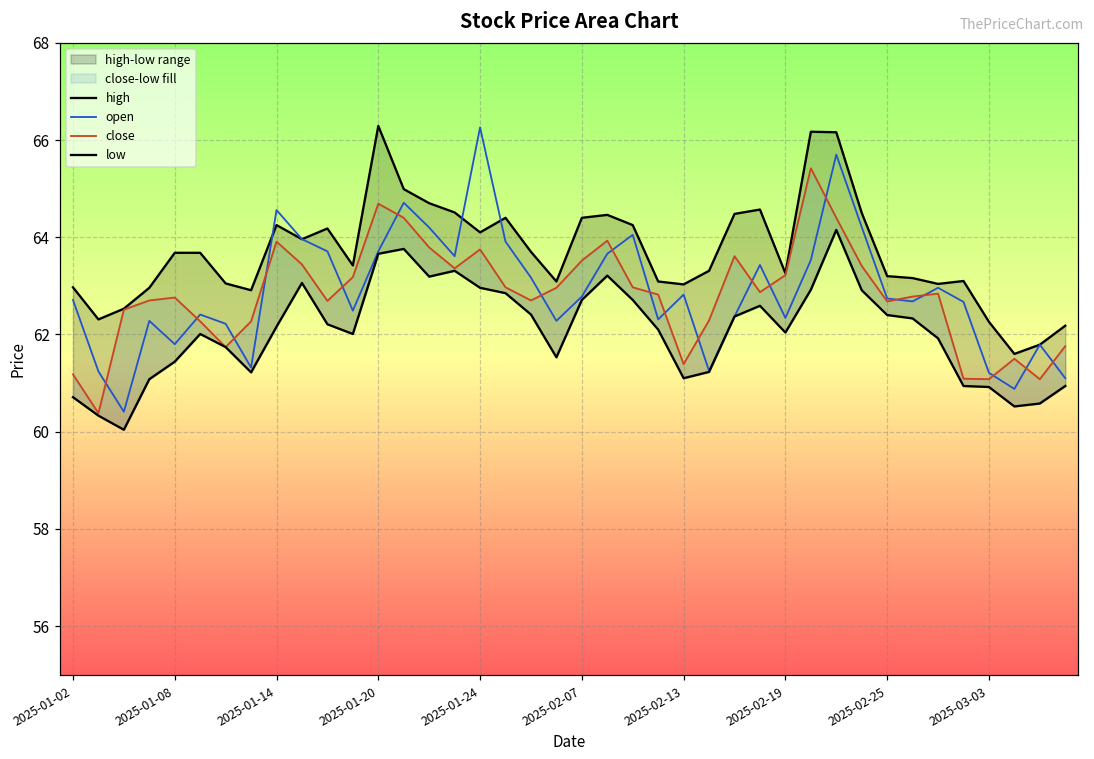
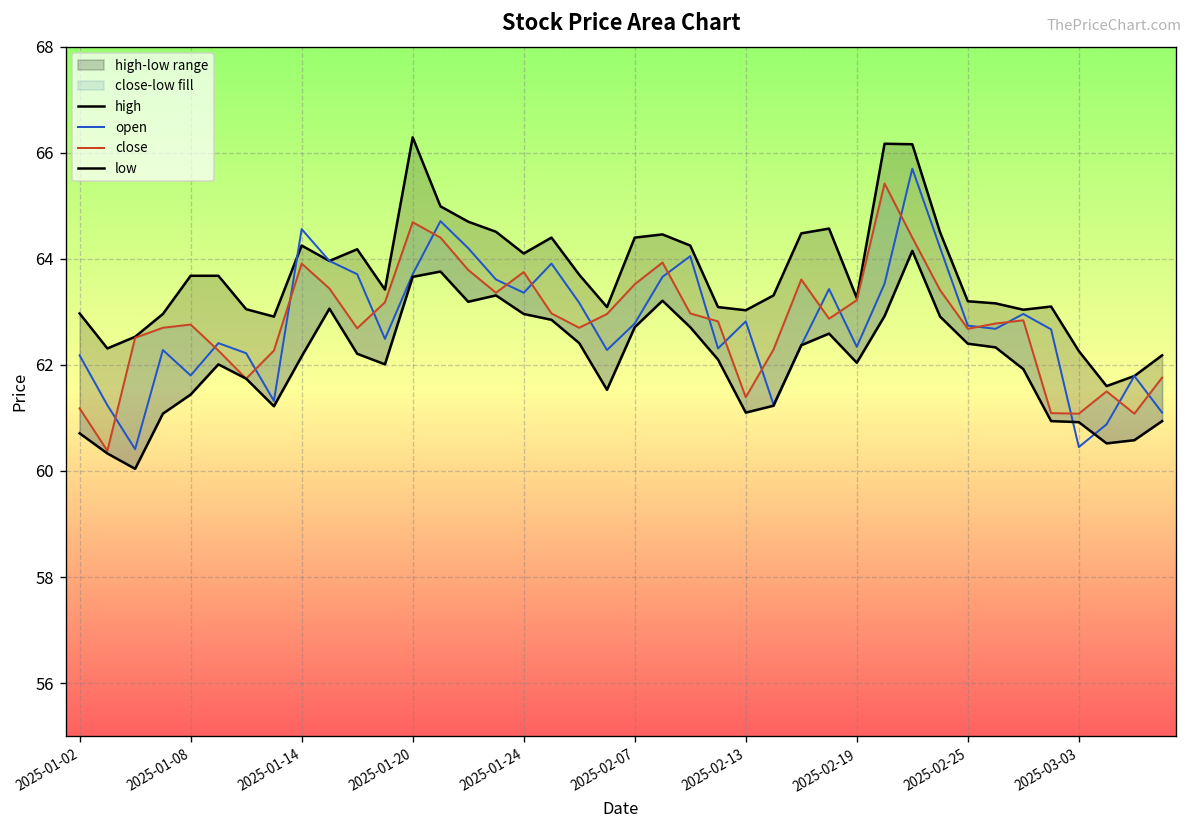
  {
    "open": {
-     "2025-01-02": 62.7,
+     "2025-01-02": 62.2,
      "2025-01-08": 61.8,
      "2025-01-14": 64.6,
-     "2025-01-24": 66.3,
+     "2025-01-24": 63.4,
      "2025-02-07": 62.8,
      "2025-02-13": 62.8,
      "2025-02-19": 62.3,
      "2025-02-25": 62.7,
-     "2025-03-03": 61.2
+     "2025-03-03": 60.5
    }
  }
